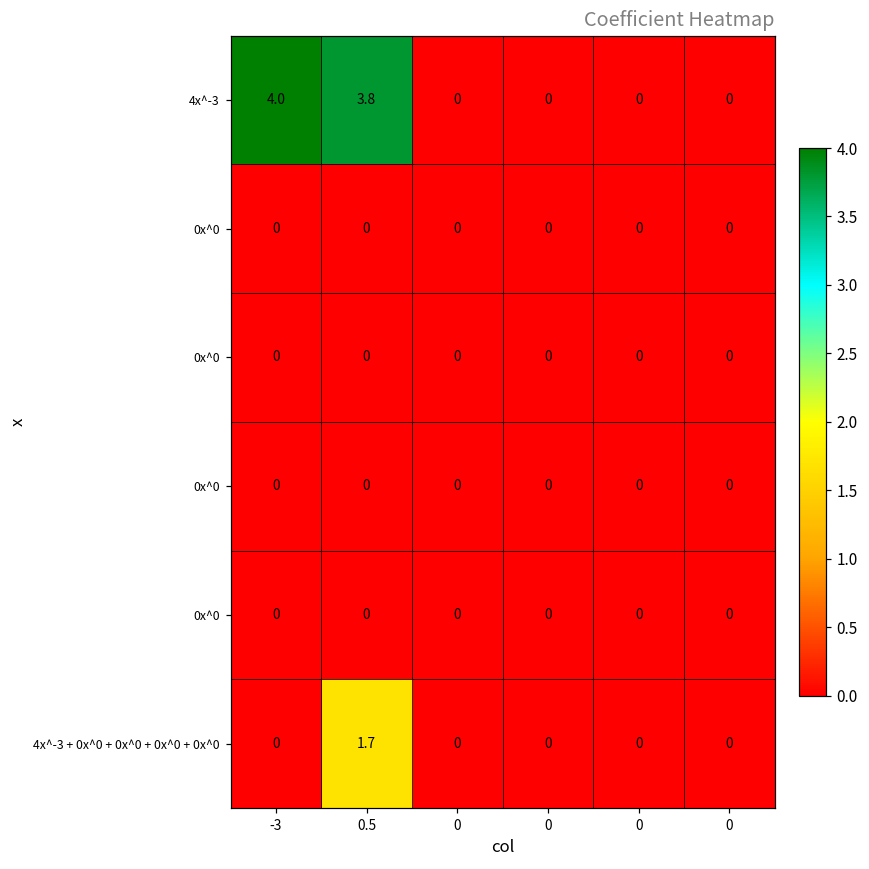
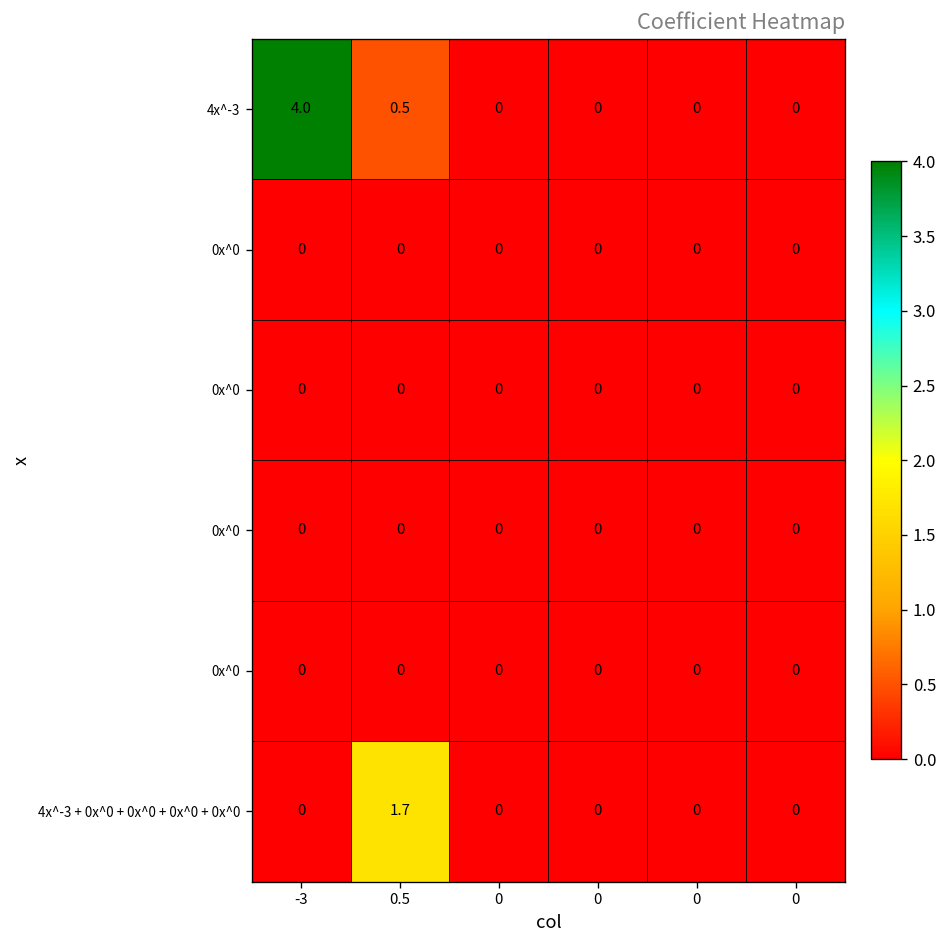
  {
    "4x^-3": {
      "-3": 4.0,
-     "0.5": 3.8
+     "0.5": 0.5
    },
    "4x^-3 + 0x^0 + 0x^0 + 0x^0 + 0x^0": {
      "-3": 0,
      "0.5": 1.7
    }
  }
